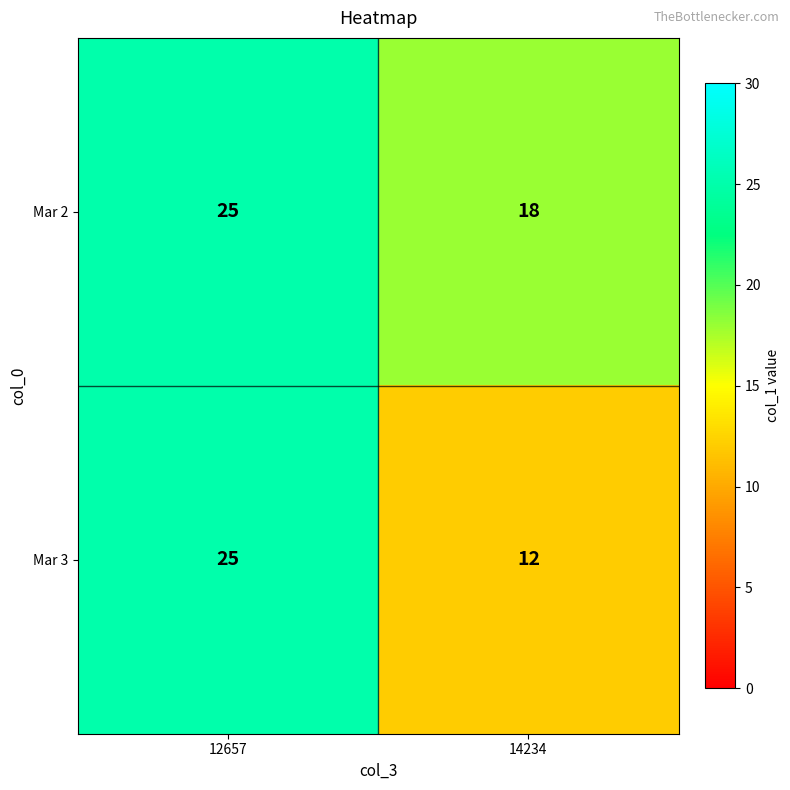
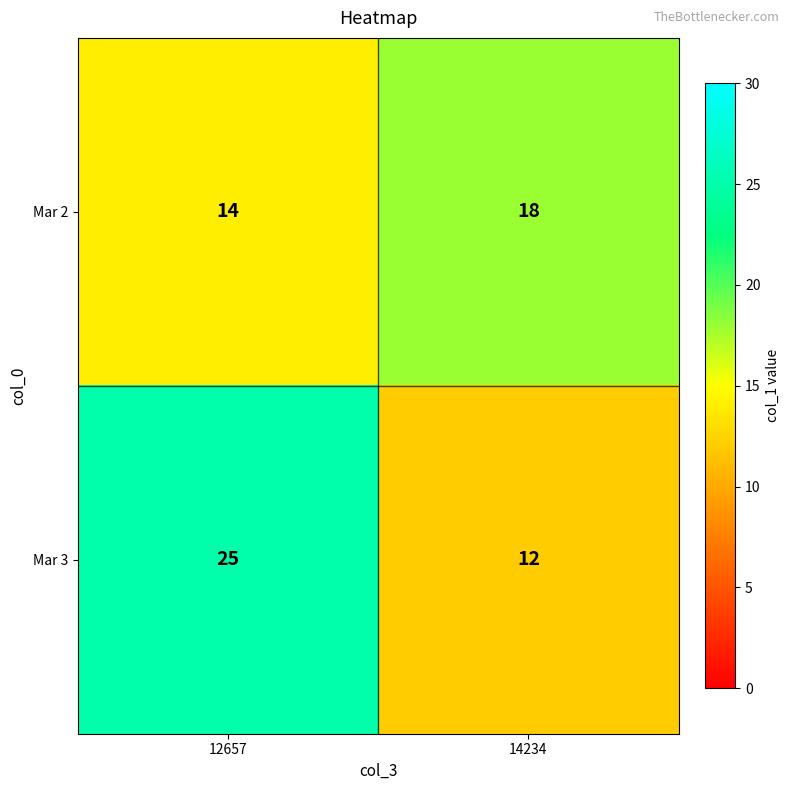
  {
    "Mar 2": {
-     "12657": 25,
+     "12657": 14,
      "14234": 18
    },
    "Mar 3": {
      "12657": 25,
      "14234": 12
    }
  }
